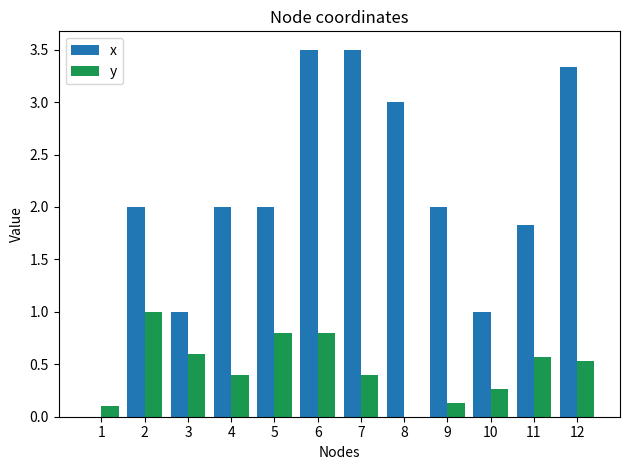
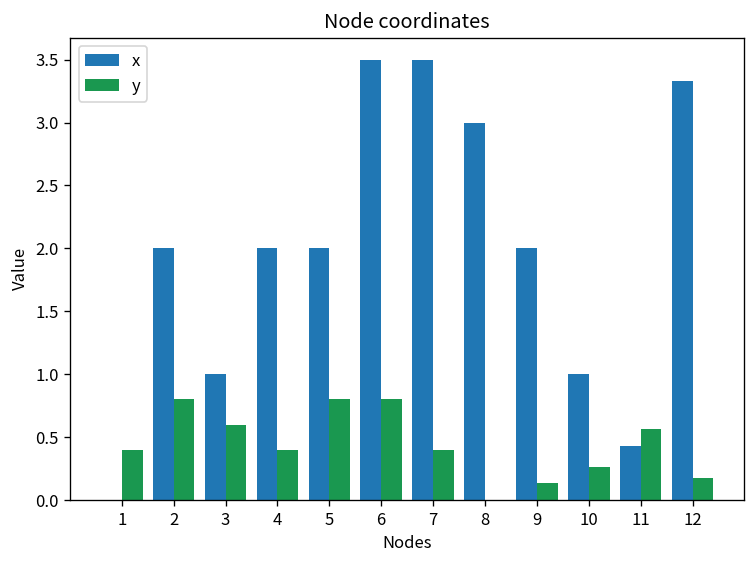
  {
    "x": {
      "1": 0.00,
      "2": 2.00,
      "3": 1.00,
      "4": 2.00,
      "5": 2.00,
      "6": 3.50,
      "7": 3.50,
      "8": 3.00,
      "9": 2.00,
      "10": 1.00,
-     "11": 1.83,
+     "11": 0.43,
      "12": 3.33
    },
    "y": {
-     "1": 0.1,
-     "2": 1.0,
+     "1": 0.4,
+     "2": 0.8,
      "3": 0.60,
      "4": 0.40,
      "5": 0.80,
      "6": 0.80,
      "7": 0.40,
      "8": 0.00,
      "9": 0.13,
      "10": 0.27,
      "11": 0.57,
-     "12": 0.53
+     "12": 0.18
    }
  }
